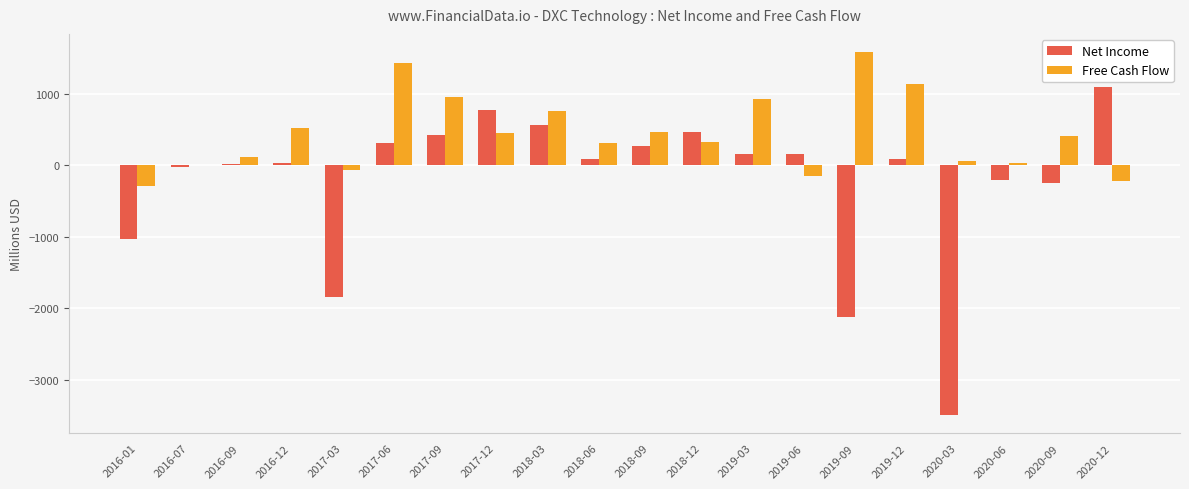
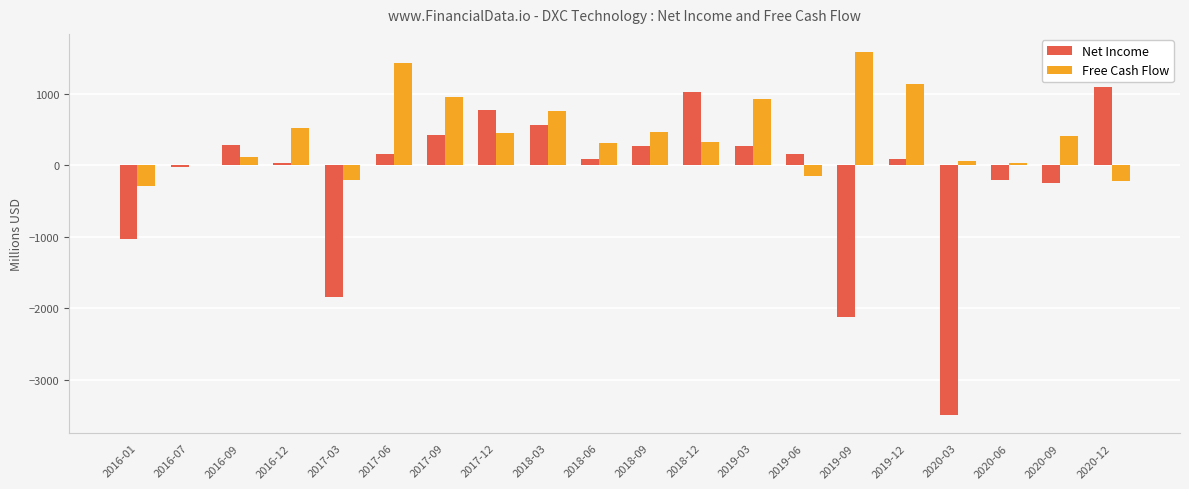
  {
    "Net Income": {
      "2016-01": -1000,
-     "2016-09": 0,
+     "2016-09": 300,
      "2017-03": -1800,
-     "2017-06": 300,
+     "2017-06": 200,
      "2017-09": 400,
      "2017-12": 800,
      "2018-03": 600,
      "2018-06": 100,
      "2018-09": 300,
-     "2018-12": 500,
-     "2019-03": 200,
+     "2018-12": 1000,
+     "2019-03": 300,
      "2019-06": 200,
      "2019-09": -2100,
      "2019-12": 100,
      "2020-03": -3500,
      "2020-06": -200,
      "2020-09": -200,
      "2020-12": 1100
    },
    "Free Cash Flow": {
      "2016-01": -300,
      "2016-09": 100,
      "2016-12": 500,
-     "2017-03": -100,
+     "2017-03": -200,
      "2017-06": 1400,
      "2017-09": 900,
      "2017-12": 500,
      "2018-03": 800,
      "2018-06": 300,
      "2018-09": 500,
      "2018-12": 300,
      "2019-03": 900,
      "2019-06": -200,
      "2019-09": 1600,
      "2019-12": 1100,
      "2020-03": 100,
      "2020-09": 400,
      "2020-12": -200
    }
  }
